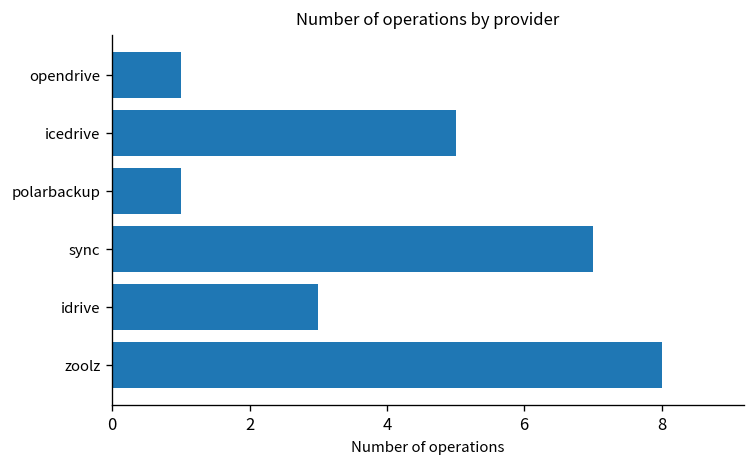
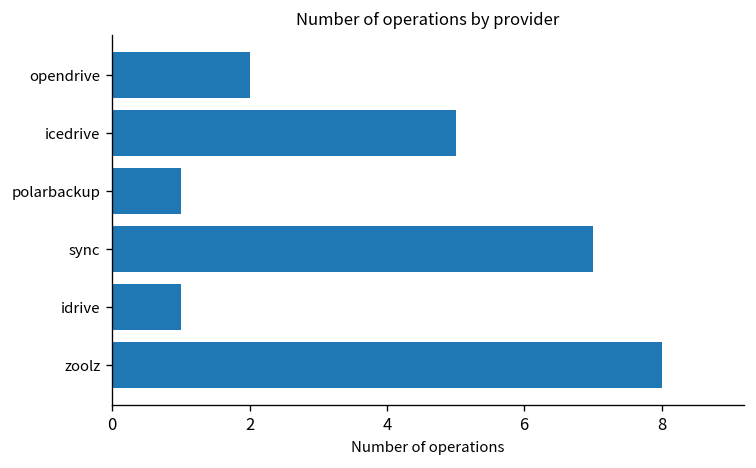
  {
-   "opendrive": 1,
+   "opendrive": 2,
    "icedrive": 5,
    "polarbackup": 1,
    "sync": 7,
-   "idrive": 3,
+   "idrive": 1,
    "zoolz": 8
  }
